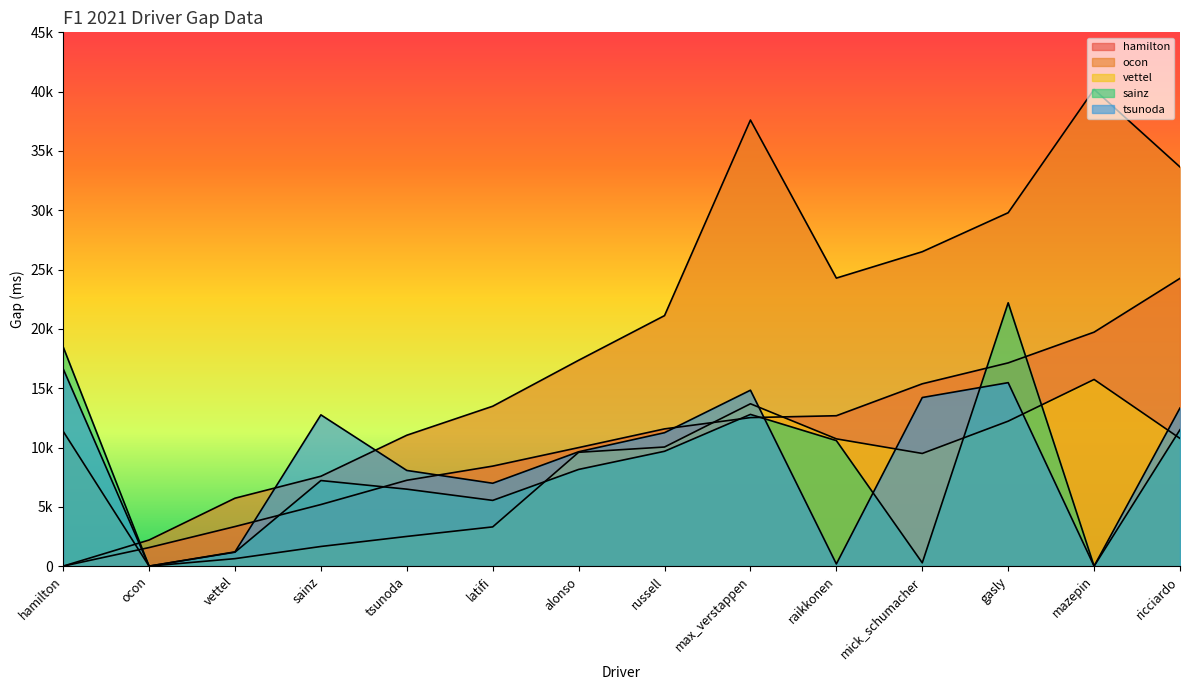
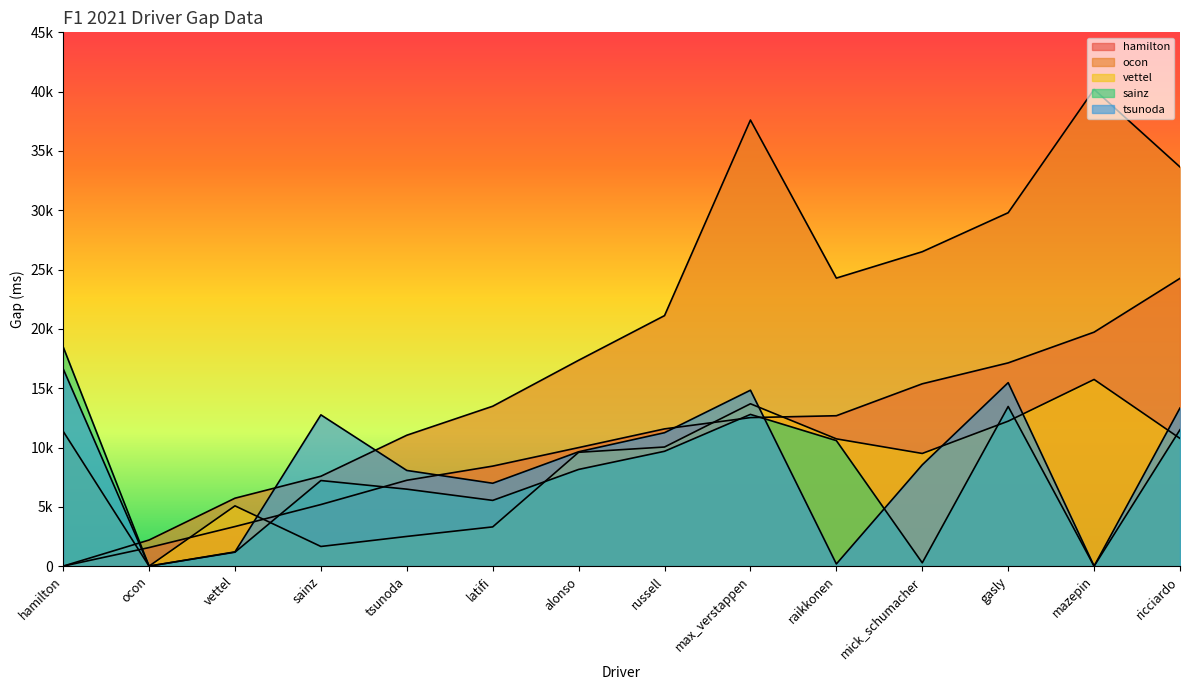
  {
    "vettel": {
      "hamilton": 11400,
-     "vettel": 600,
+     "vettel": 5100,
      "sainz": 1700,
      "tsunoda": 2500,
      "latifi": 3300,
      "russell": 10000,
      "max_verstappen": 13700,
      "mick_schumacher": 9500,
      "gasly": 12200,
      "mazepin": 15700,
      "ricciardo": 10800
    },
    "sainz": {
      "hamilton": 18500,
      "sainz": 7200,
      "tsunoda": 6500,
      "latifi": 5500,
      "alonso": 8200,
      "russell": 9700,
      "max_verstappen": 12800,
      "mick_schumacher": 300,
-     "gasly": 22200,
+     "gasly": 13500,
      "ricciardo": 11500
    },
    "tsunoda": {
      "hamilton": 16600,
      "sainz": 12800,
      "tsunoda": 8100,
      "latifi": 7000,
      "russell": 11200,
      "max_verstappen": 14800,
      "raikkonen": 200,
-     "mick_schumacher": 14200,
+     "mick_schumacher": 8500,
      "gasly": 15500,
      "ricciardo": 13300
    }
  }
